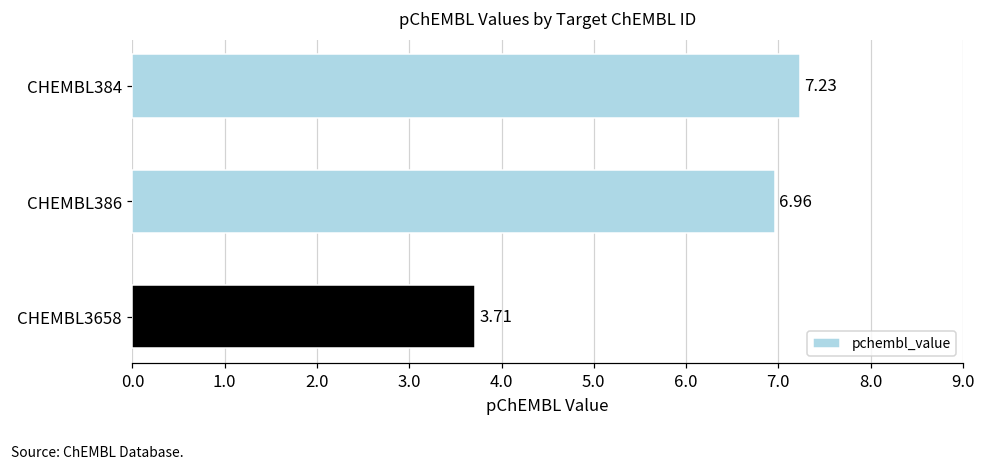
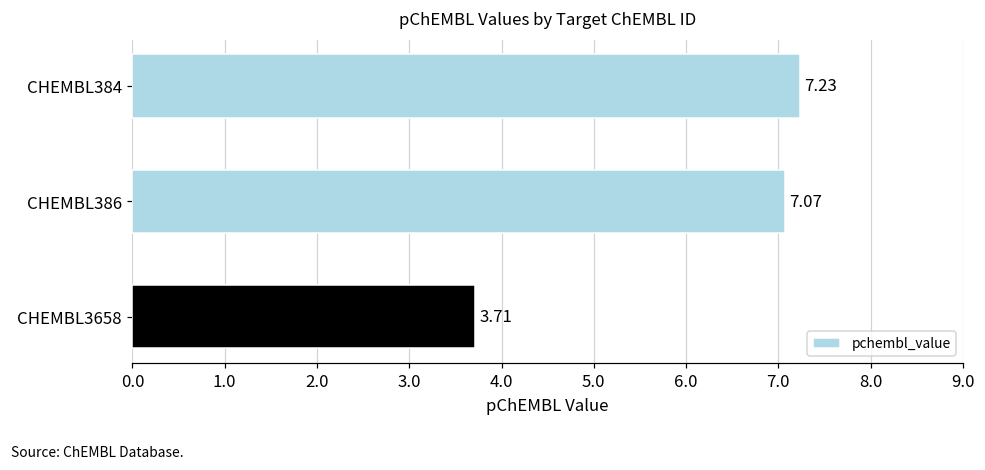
  {
    "CHEMBL384": 7.23,
-   "CHEMBL386": 6.96,
+   "CHEMBL386": 7.07,
    "CHEMBL3658": 3.71
  }
